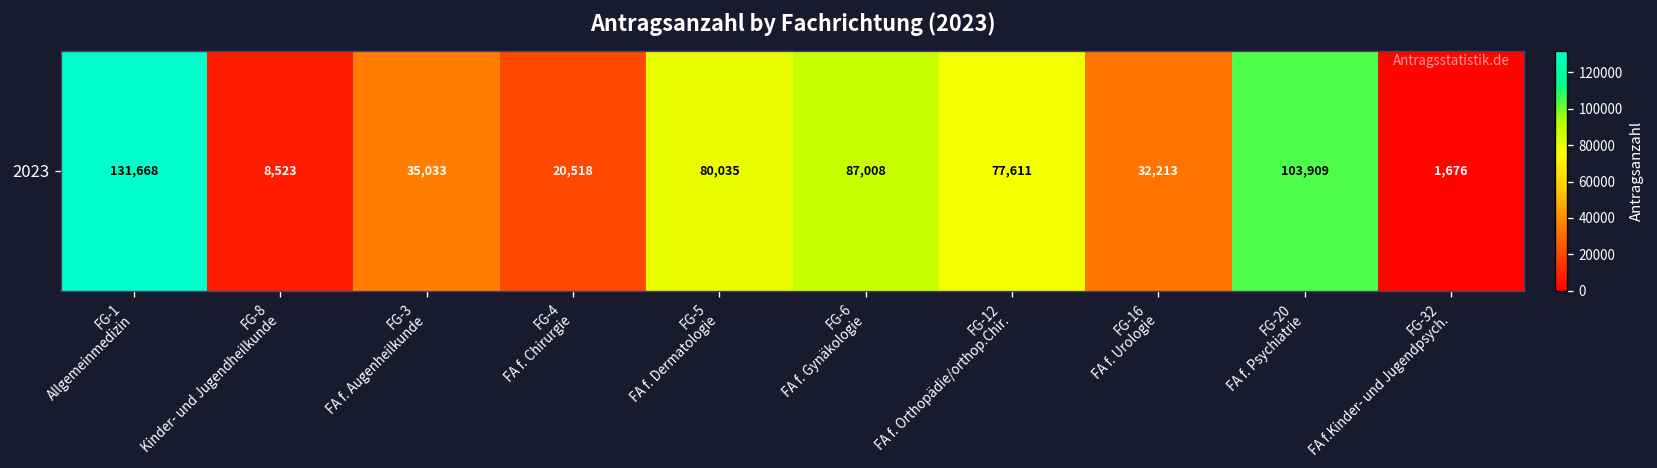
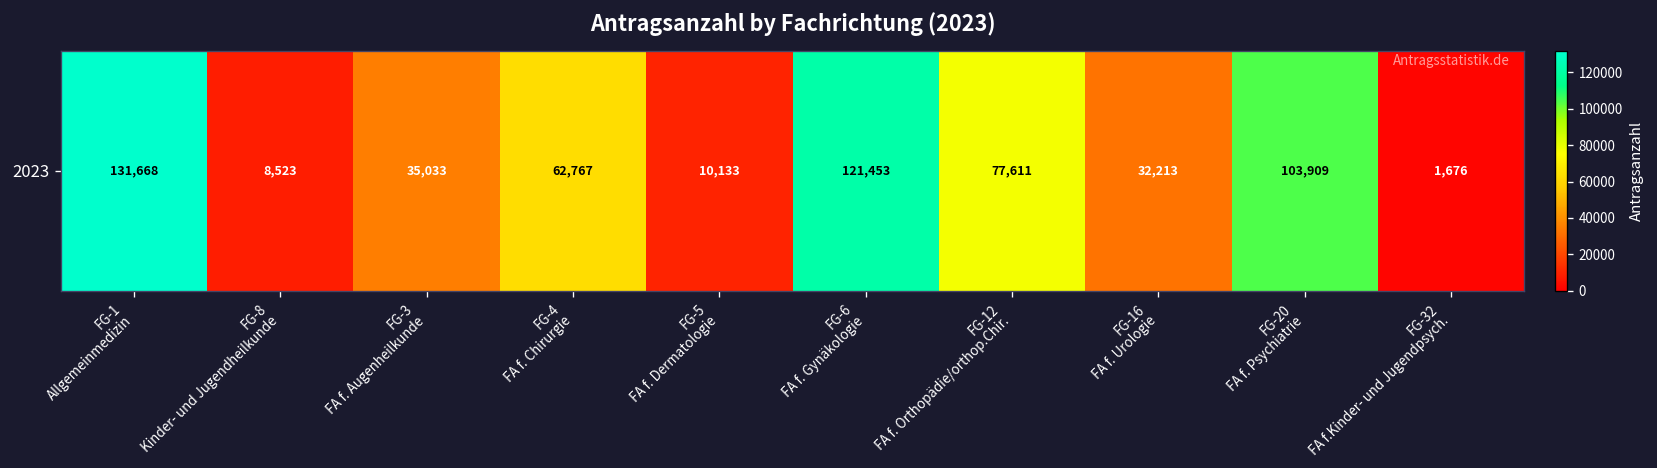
  {
    "2023": {
      "FG-1 Allgemeinmedizin": "131,668",
      "FG-8 Kinder- und Jugendheilkunde": "8,523",
      "FG-3 FA f. Augenheilkunde": "35,033",
-     "FG-4 FA f. Chirurgie": "20,518",
-     "FG-5 FA f. Dermatologie": "80,035",
-     "FG-6 FA f. Gynäkologie": "87,008",
+     "FG-4 FA f. Chirurgie": "62,767",
+     "FG-5 FA f. Dermatologie": "10,133",
+     "FG-6 FA f. Gynäkologie": "121,453",
      "FG-12 FA f. Orthopädie/orthop.Chir.": "77,611",
      "FG-16 FA f. Urologie": "32,213",
      "FG-20 FA f. Psychiatrie": "103,909"
    }
  }
